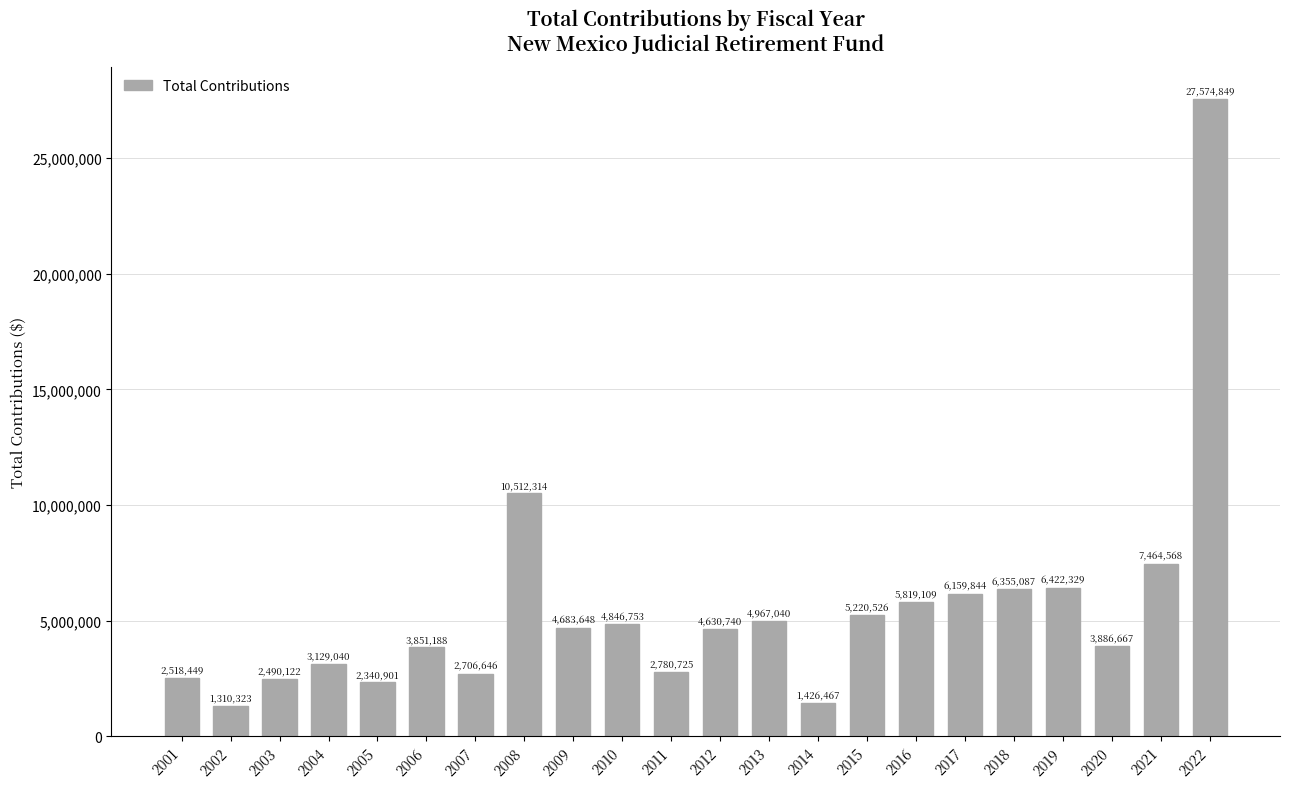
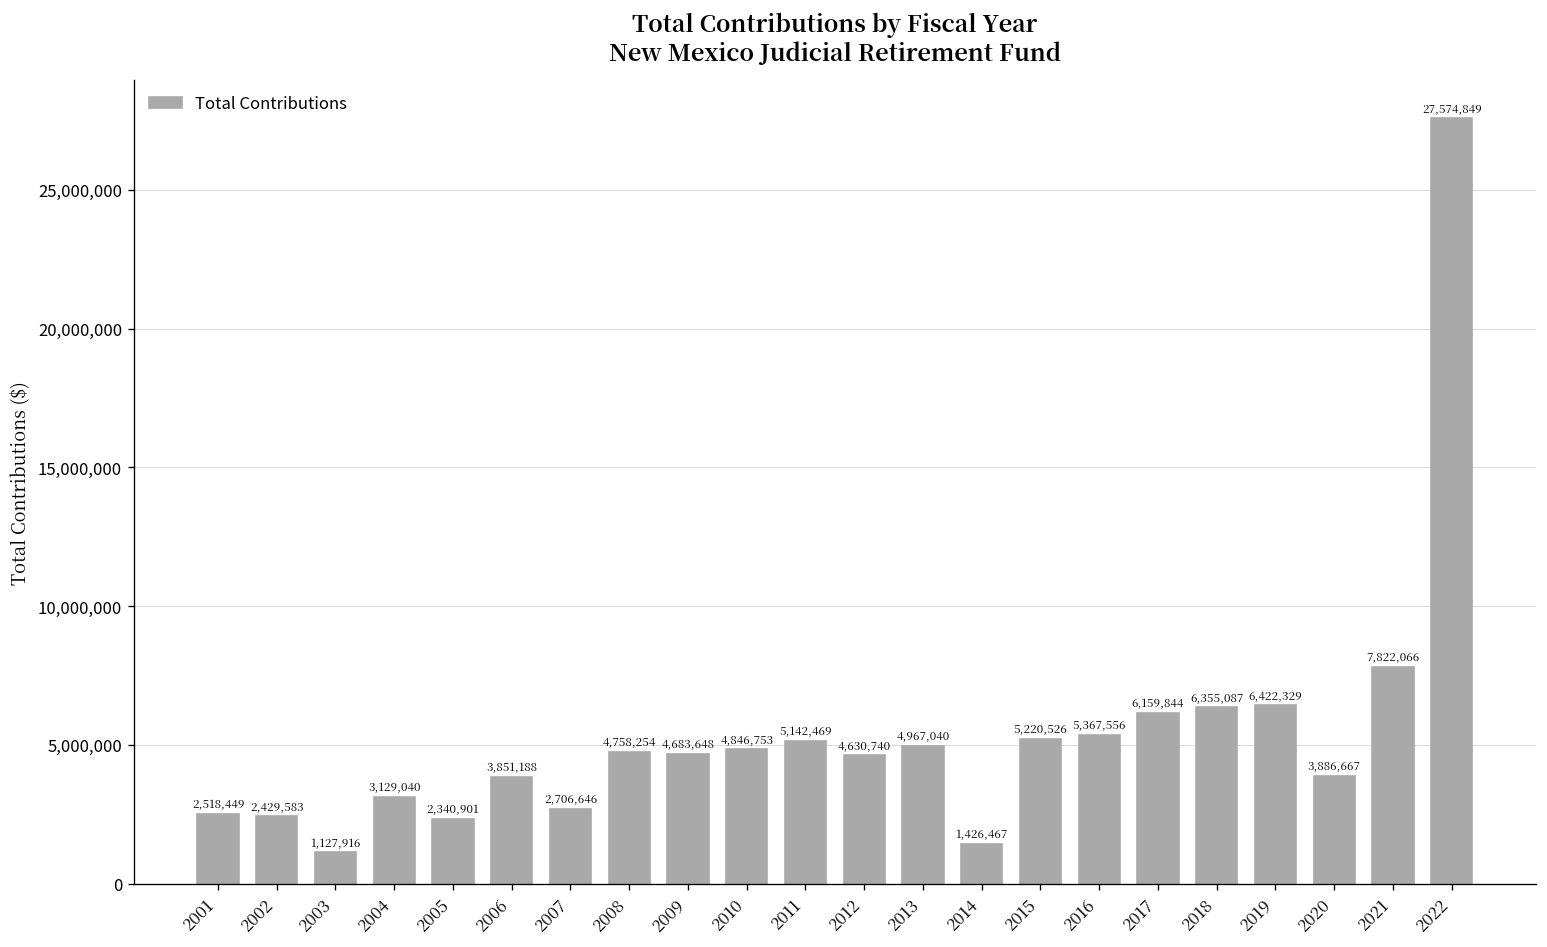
  {
    "2001": "2,518,449",
-   "2002": "1,310,323",
-   "2003": "2,490,122",
+   "2002": "2,429,583",
+   "2003": "1,127,916",
    "2004": "3,129,040",
    "2005": "2,340,901",
    "2006": "3,851,188",
    "2007": "2,706,646",
-   "2008": "10,512,314",
+   "2008": "4,758,254",
    "2009": "4,683,648",
    "2010": "4,846,753",
-   "2011": "2,780,725",
+   "2011": "5,142,469",
    "2012": "4,630,740",
    "2013": "4,967,040",
    "2014": "1,426,467",
    "2015": "5,220,526",
-   "2016": "5,819,109",
+   "2016": "5,367,556",
    "2017": "6,159,844",
    "2018": "6,355,087",
    "2019": "6,422,329",
    "2020": "3,886,667",
-   "2021": "7,464,568",
+   "2021": "7,822,066",
    "2022": "27,574,849"
  }
